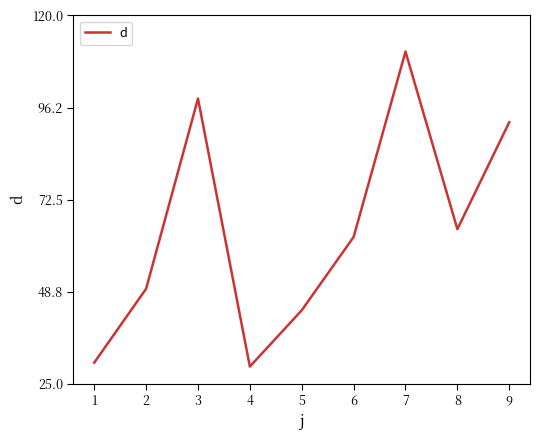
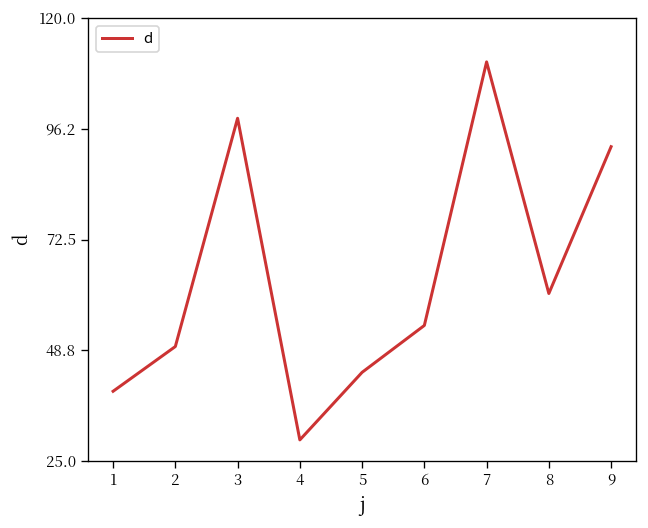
  {
-   "1": 30,
+   "1": 40,
    "2": 50,
    "3": 99,
    "4": 29,
    "5": 44,
-   "6": 63,
+   "6": 54,
    "7": 111,
-   "8": 65,
+   "8": 61,
    "9": 92
  }
